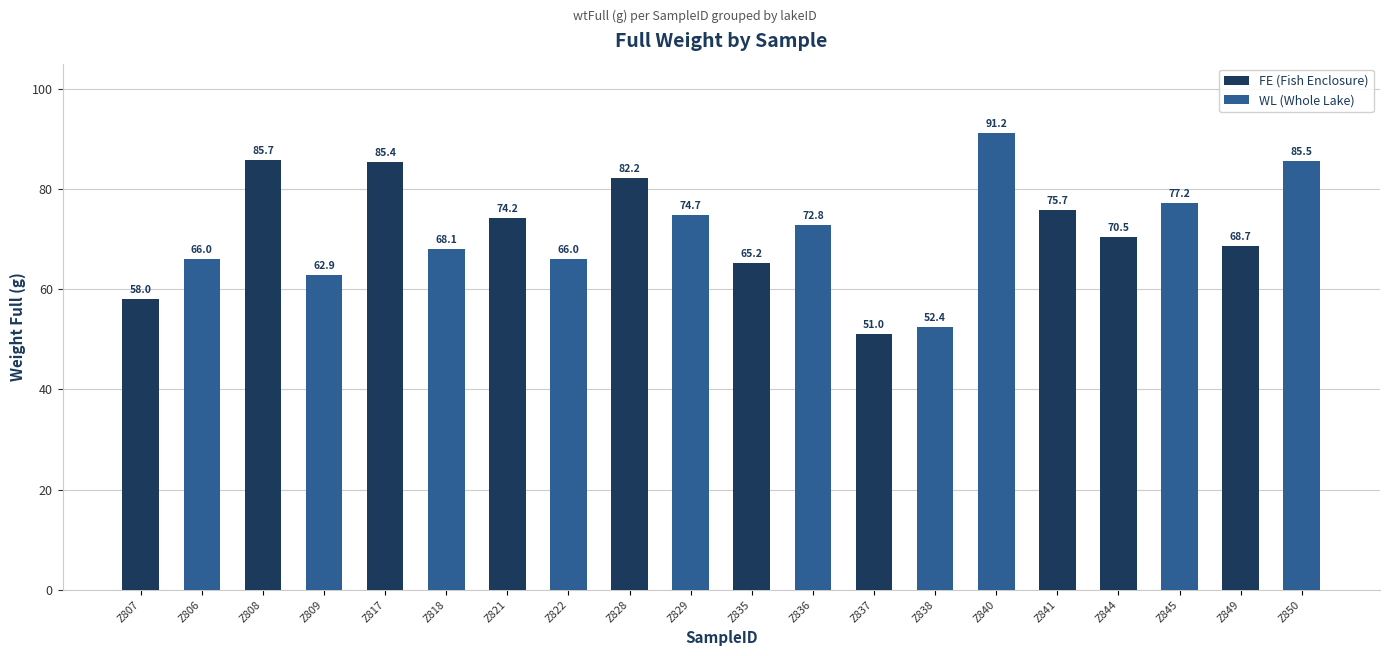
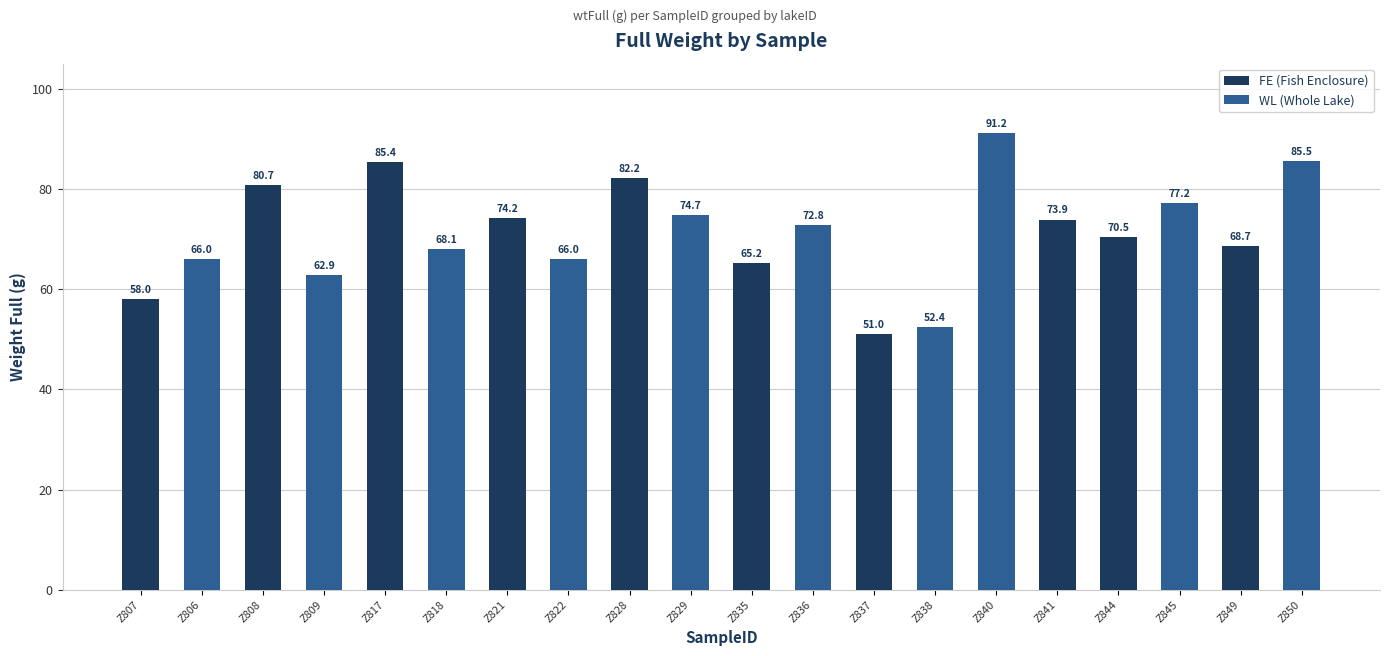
  {
    "FE (Fish Enclosure)": {
      "Z807": 58.0,
-     "Z808": 85.7,
+     "Z808": 80.7,
      "Z817": 85.4,
      "Z821": 74.2,
      "Z828": 82.2,
      "Z835": 65.2,
      "Z837": 51.0,
-     "Z841": 75.7,
+     "Z841": 73.9,
      "Z844": 70.5,
      "Z849": 68.7
    },
    "WL (Whole Lake)": {
      "Z806": 66.0,
      "Z809": 62.9,
      "Z818": 68.1,
      "Z822": 66.0,
      "Z829": 74.7,
      "Z836": 72.8,
      "Z838": 52.4,
      "Z840": 91.2,
      "Z845": 77.2,
      "Z850": 85.5
    }
  }
